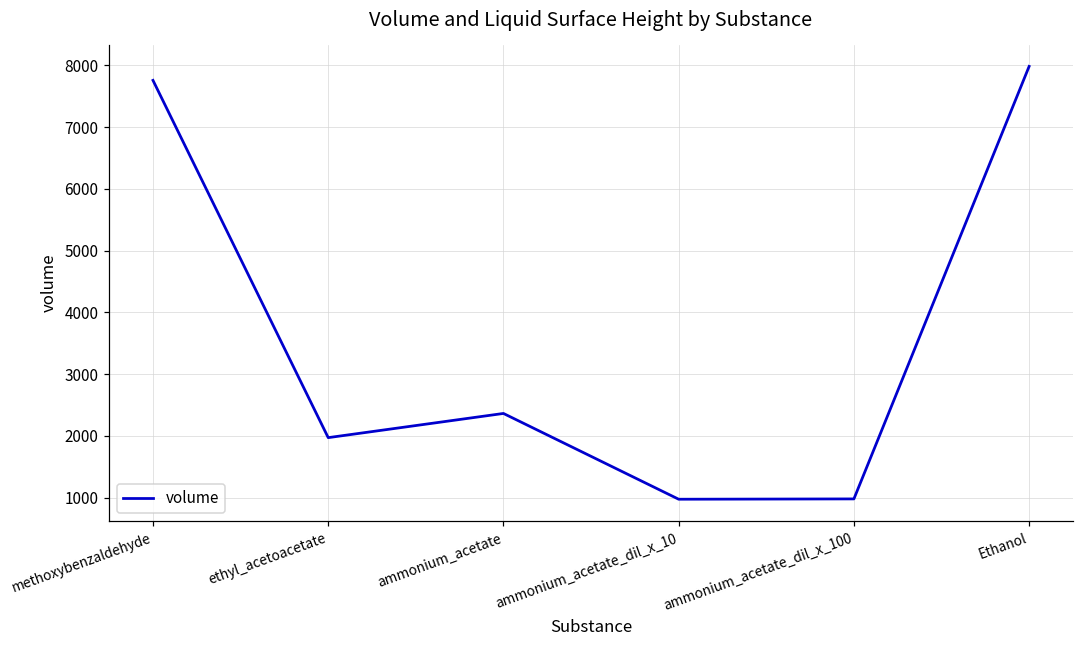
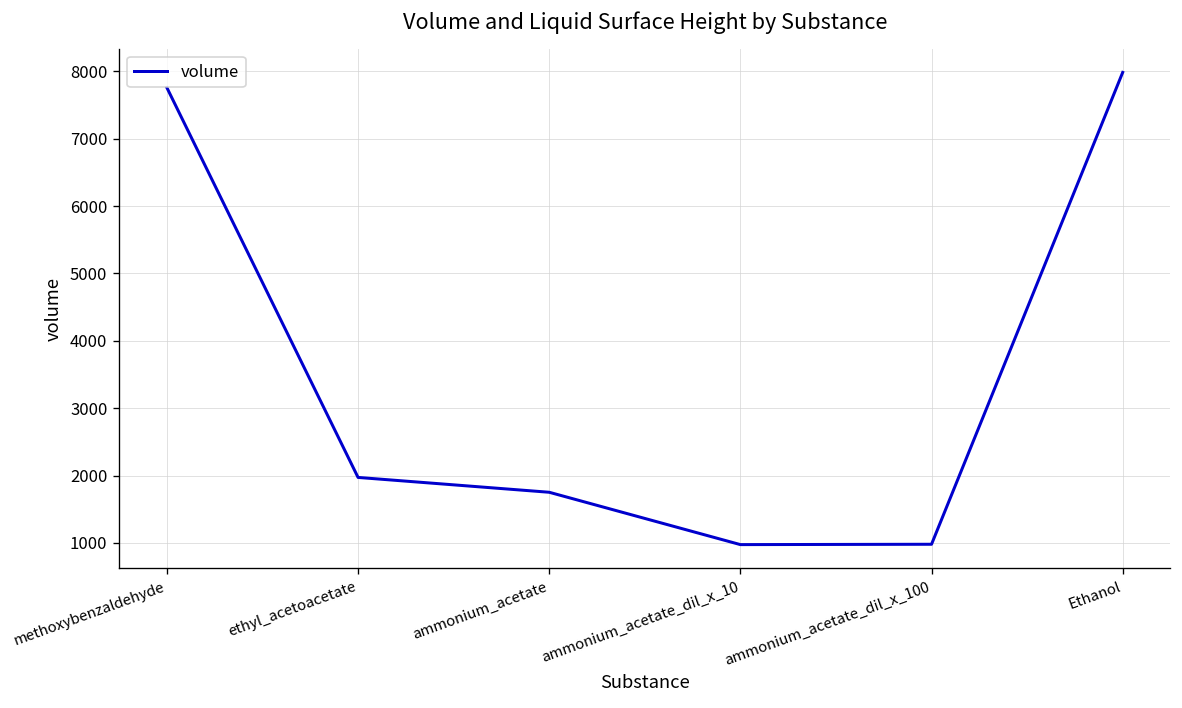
  {
    "methoxybenzaldehyde": 7800,
    "ethyl_acetoacetate": 2000,
-   "ammonium_acetate": 2400,
+   "ammonium_acetate": 1800,
    "ammonium_acetate_dil_x_10": 1000,
    "ammonium_acetate_dil_x_100": 1000,
    "Ethanol": 8000
  }
